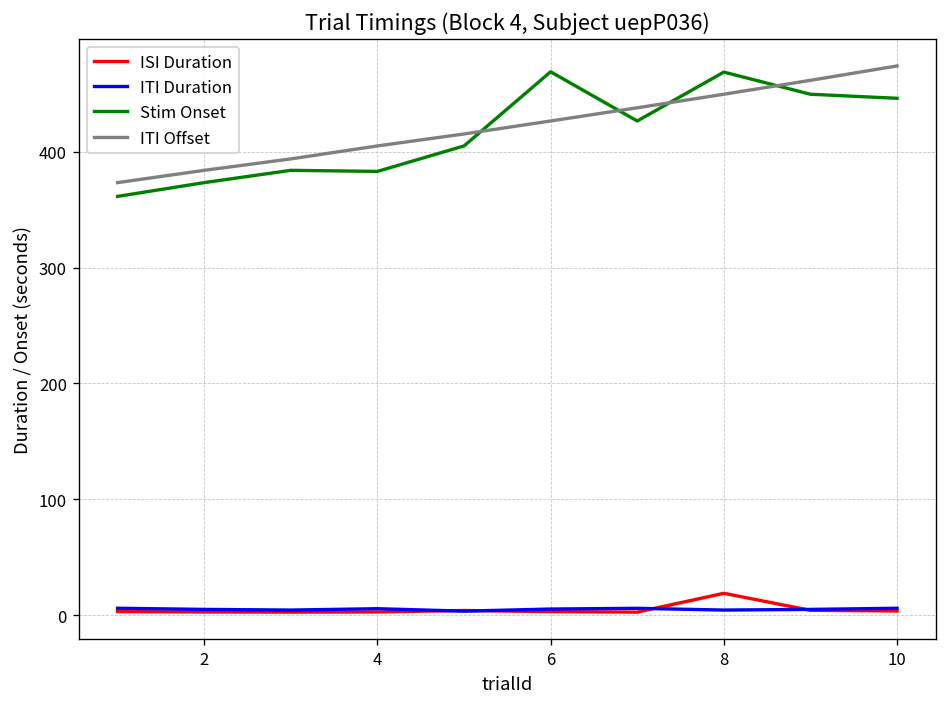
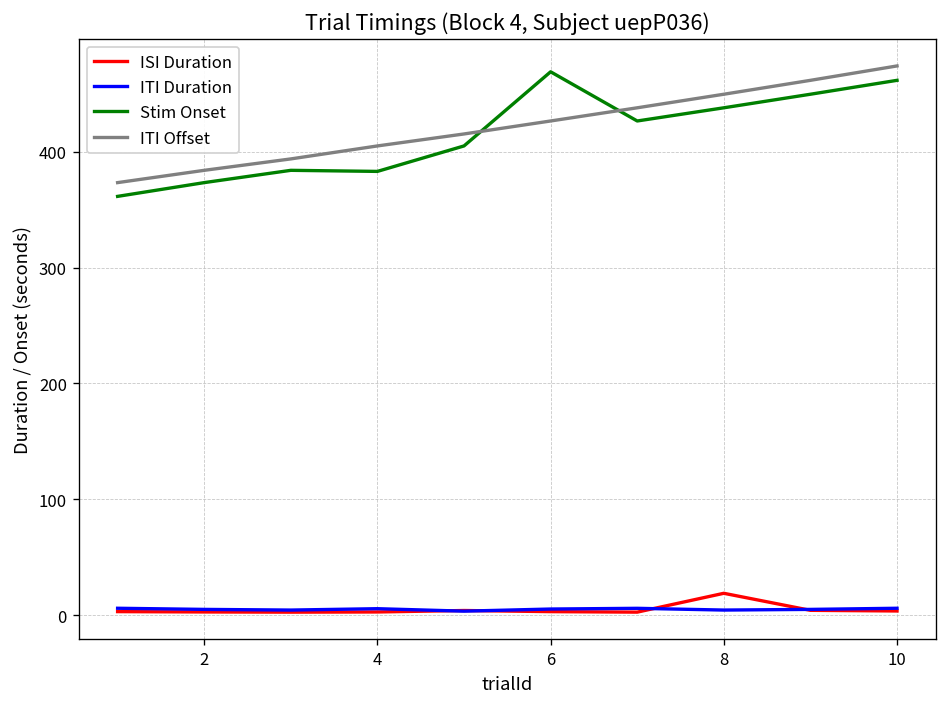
  {
    "ISI Duration": {
      "4": 0,
      "8": 20
    },
    "ITI Duration": {
      "4": 10,
      "8": 0
    },
    "Stim Onset": {
      "2": 370,
      "4": 380,
      "6": 470,
-     "8": 470,
-     "10": 450
+     "8": 440,
+     "10": 460
    },
    "ITI Offset": {
      "2": 380,
      "4": 400,
      "6": 430,
      "8": 450,
      "10": 470
    }
  }
